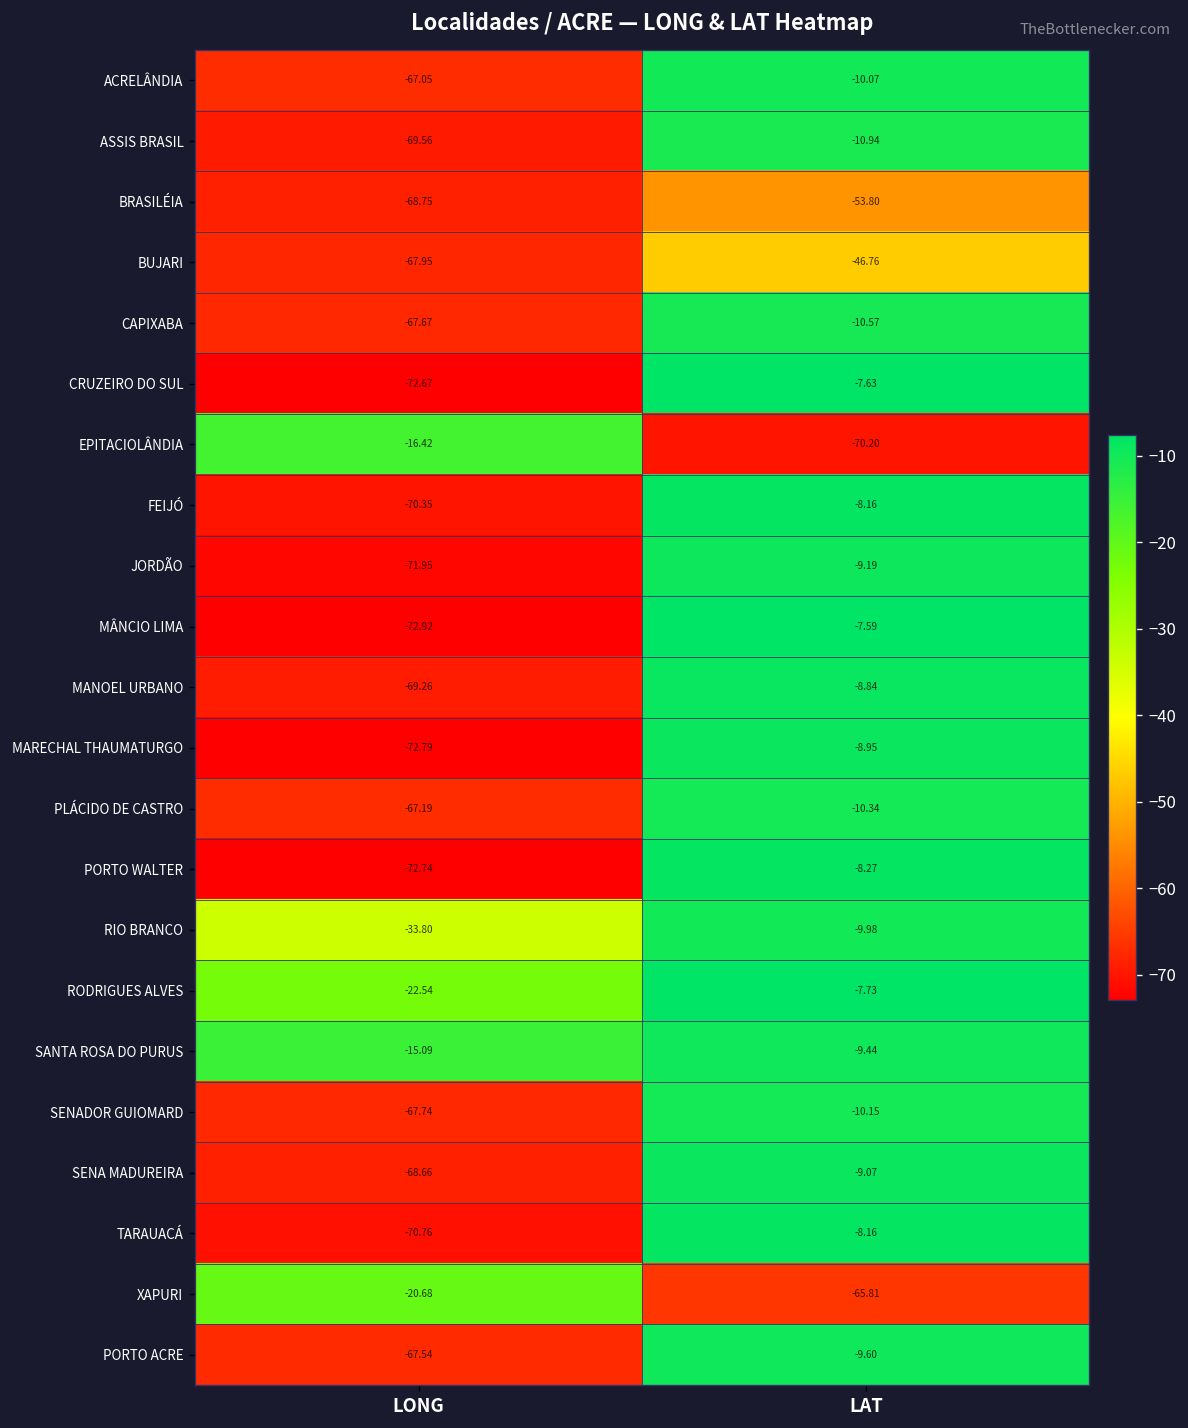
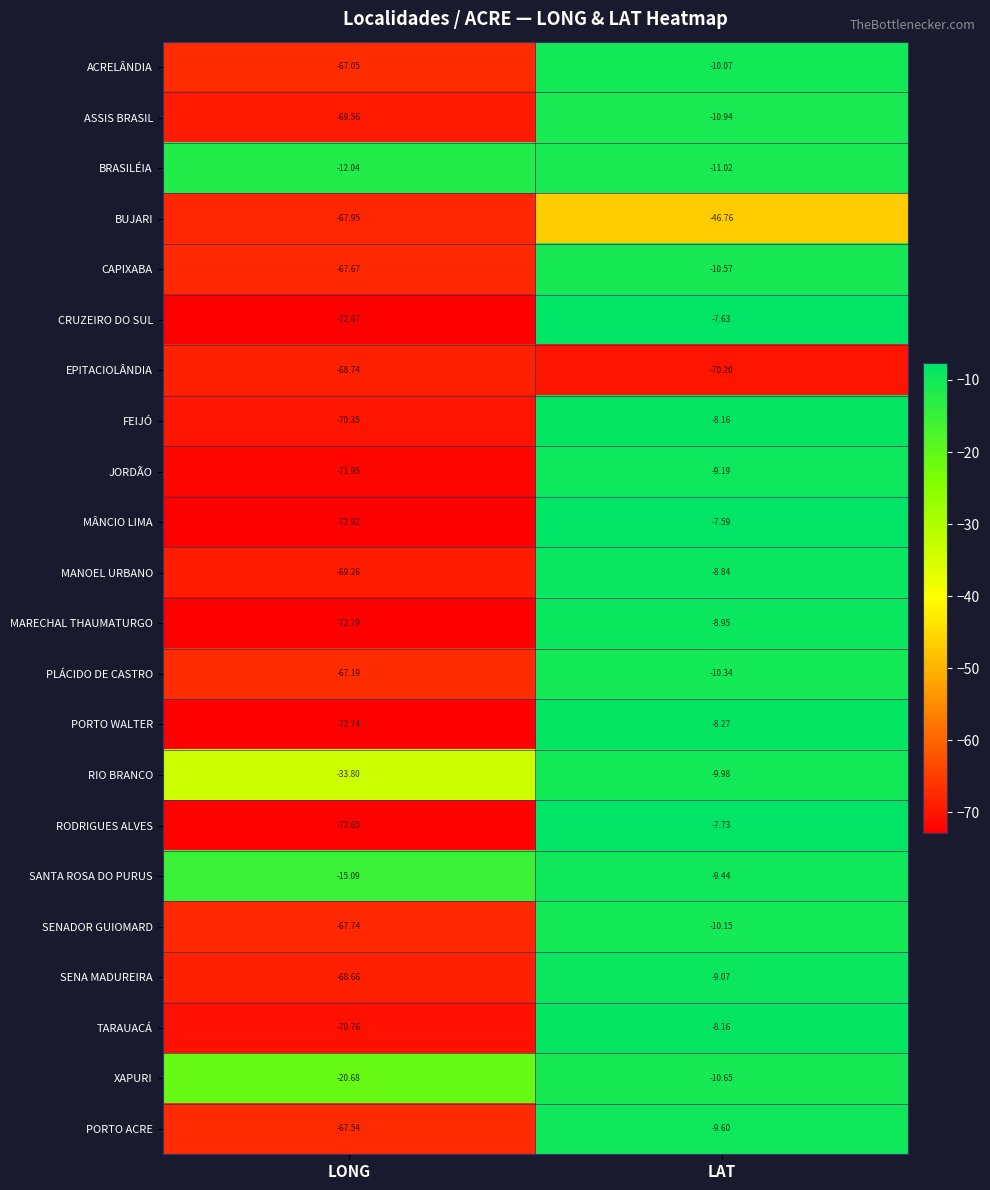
  {
    "ACRELÂNDIA": {
      "LONG": -67.05,
      "LAT": -10.07
    },
    "ASSIS BRASIL": {
      "LONG": -69.56,
      "LAT": -10.94
    },
    "BRASILÉIA": {
-     "LONG": -68.75,
-     "LAT": -53.80
+     "LONG": -12.04,
+     "LAT": -11.02
    },
    "BUJARI": {
      "LONG": -67.95,
      "LAT": -46.76
    },
    "CAPIXABA": {
      "LONG": -67.67,
      "LAT": -10.57
    },
    "CRUZEIRO DO SUL": {
      "LONG": -72.67,
      "LAT": -7.63
    },
    "EPITACIOLÂNDIA": {
-     "LONG": -16.42,
+     "LONG": -68.74,
      "LAT": -70.20
    },
    "FEIJÓ": {
      "LONG": -70.35,
      "LAT": -8.16
    },
    "JORDÃO": {
      "LONG": -71.95,
      "LAT": -9.19
    },
    "MÂNCIO LIMA": {
      "LONG": -72.92,
      "LAT": -7.59
    },
    "MANOEL URBANO": {
      "LONG": -69.26,
      "LAT": -8.84
    },
    "MARECHAL THAUMATURGO": {
      "LONG": -72.79,
      "LAT": -8.95
    },
    "PLÁCIDO DE CASTRO": {
      "LONG": -67.19,
      "LAT": -10.34
    },
    "PORTO WALTER": {
      "LONG": -72.74,
      "LAT": -8.27
    },
    "RIO BRANCO": {
      "LONG": -33.80,
      "LAT": -9.98
    },
    "RODRIGUES ALVES": {
-     "LONG": -22.54,
+     "LONG": -72.65,
      "LAT": -7.73
    },
    "SANTA ROSA DO PURUS": {
      "LONG": -15.09,
      "LAT": -9.44
    },
    "SENADOR GUIOMARD": {
      "LONG": -67.74,
      "LAT": -10.15
    },
    "SENA MADUREIRA": {
      "LONG": -68.66,
      "LAT": -9.07
    },
    "TARAUACÁ": {
      "LONG": -70.76,
      "LAT": -8.16
    },
    "XAPURI": {
      "LONG": -20.68,
-     "LAT": -65.81
+     "LAT": -10.65
    },
    "PORTO ACRE": {
      "LONG": -67.54,
      "LAT": -9.60
    }
  }
